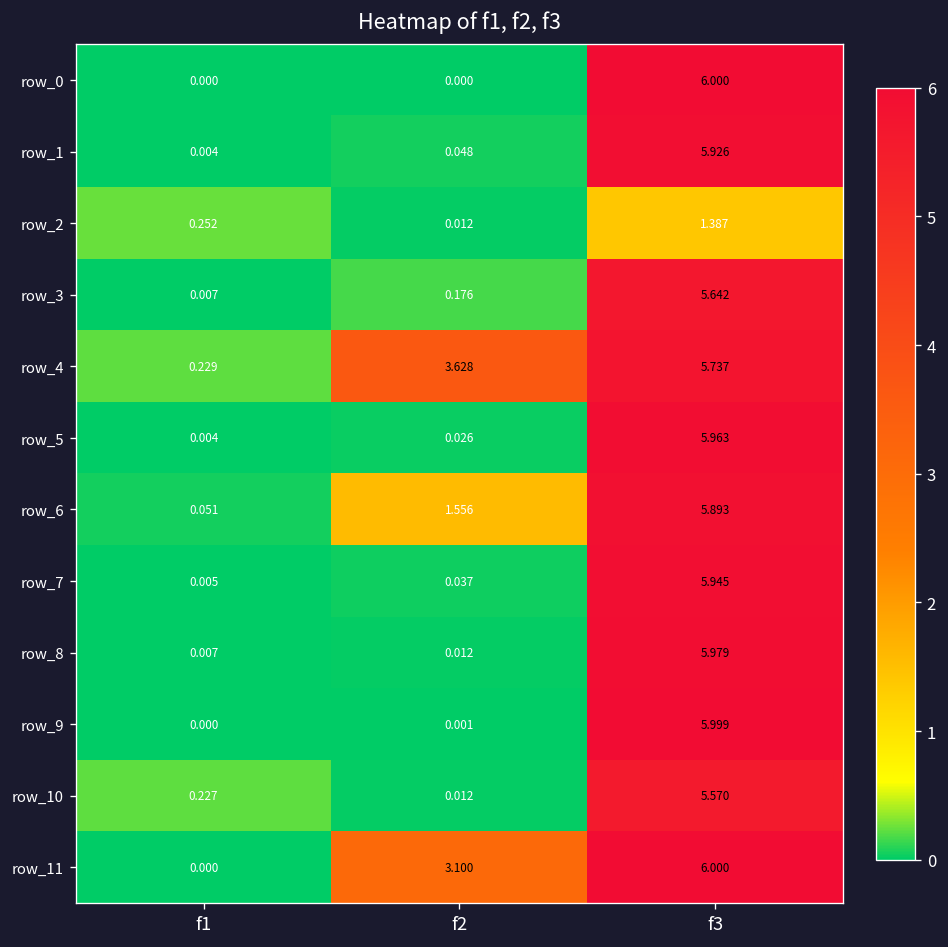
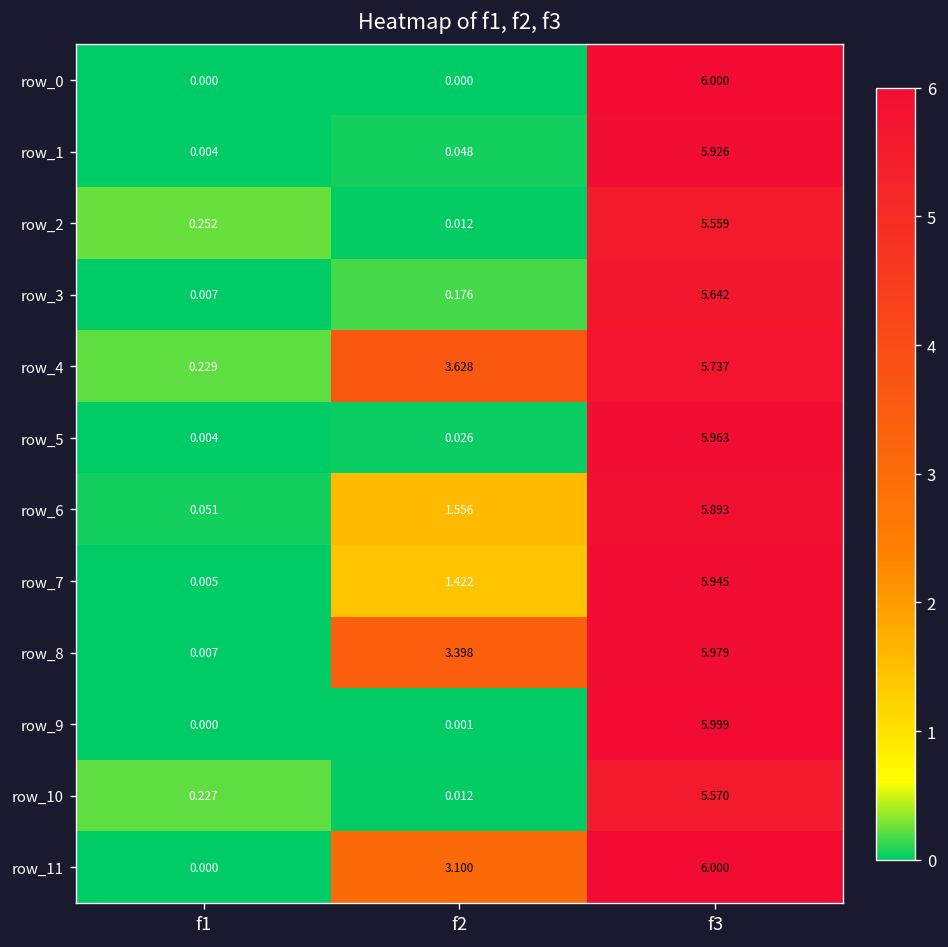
  {
    "row_0": {
      "f1": 0.000,
      "f2": 0.000,
      "f3": 6.000
    },
    "row_1": {
      "f1": 0.004,
      "f2": 0.048,
      "f3": 5.926
    },
    "row_2": {
      "f1": 0.252,
      "f2": 0.012,
-     "f3": 1.387
+     "f3": 5.559
    },
    "row_3": {
      "f1": 0.007,
      "f2": 0.176,
      "f3": 5.642
    },
    "row_4": {
      "f1": 0.229,
      "f2": 3.628,
      "f3": 5.737
    },
    "row_5": {
      "f1": 0.004,
      "f2": 0.026,
      "f3": 5.963
    },
    "row_6": {
      "f1": 0.051,
      "f2": 1.556,
      "f3": 5.893
    },
    "row_7": {
      "f1": 0.005,
-     "f2": 0.037,
+     "f2": 1.422,
      "f3": 5.945
    },
    "row_8": {
      "f1": 0.007,
-     "f2": 0.012,
+     "f2": 3.398,
      "f3": 5.979
    },
    "row_9": {
      "f1": 0.000,
      "f2": 0.001,
      "f3": 5.999
    },
    "row_10": {
      "f1": 0.227,
      "f2": 0.012,
      "f3": 5.570
    },
    "row_11": {
      "f1": 0.000,
      "f2": 3.100,
      "f3": 6.000
    }
  }
